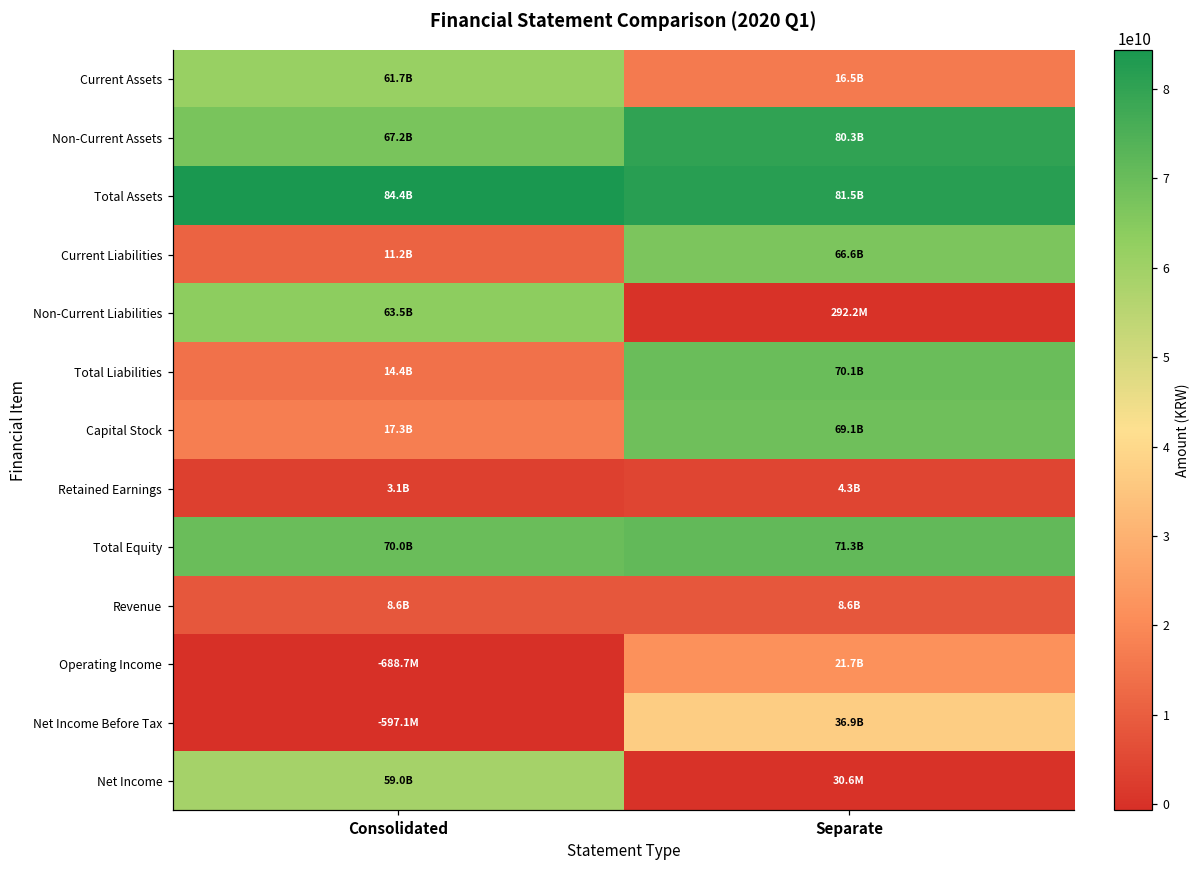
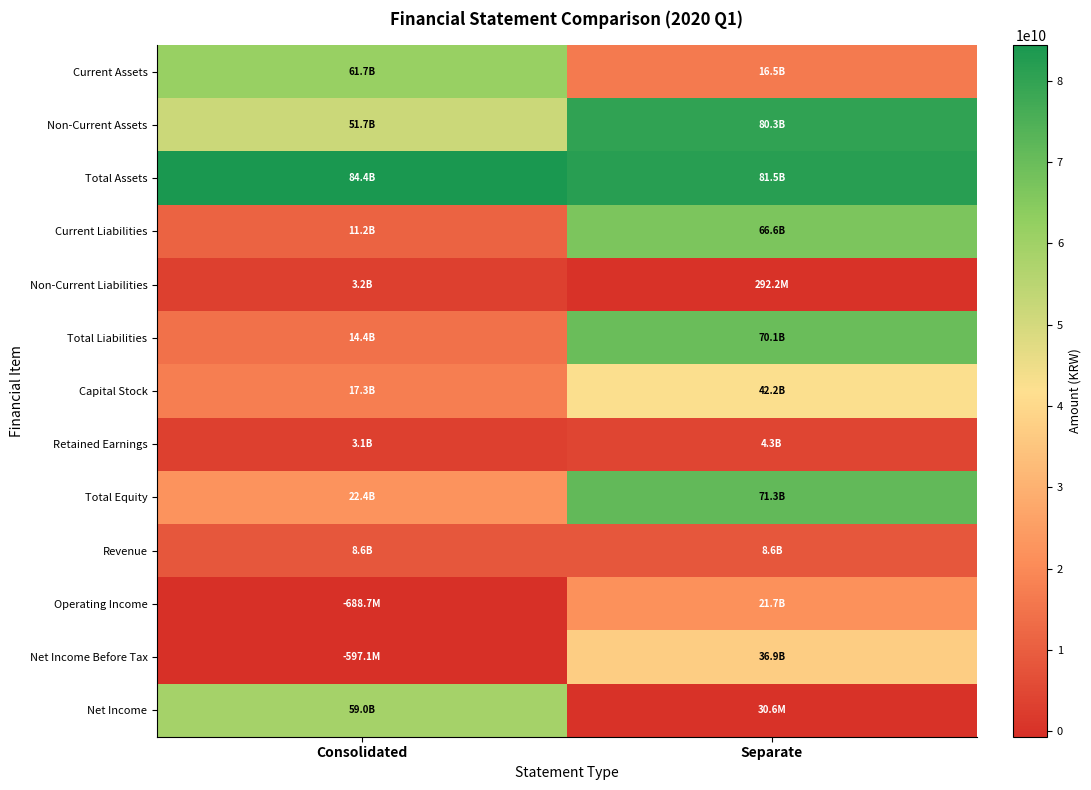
  {
    "Current Assets": {
      "Consolidated": "61.7B",
      "Separate": "16.5B"
    },
    "Non-Current Assets": {
-     "Consolidated": "67.2B",
+     "Consolidated": "51.7B",
      "Separate": "80.3B"
    },
    "Total Assets": {
      "Consolidated": "84.4B",
      "Separate": "81.5B"
    },
    "Current Liabilities": {
      "Consolidated": "11.2B",
      "Separate": "66.6B"
    },
    "Non-Current Liabilities": {
-     "Consolidated": "63.5B",
+     "Consolidated": "3.2B",
      "Separate": "292.2M"
    },
    "Total Liabilities": {
      "Consolidated": "14.4B",
      "Separate": "70.1B"
    },
    "Capital Stock": {
      "Consolidated": "17.3B",
-     "Separate": "69.1B"
+     "Separate": "42.2B"
    },
    "Retained Earnings": {
      "Consolidated": "3.1B",
      "Separate": "4.3B"
    },
    "Total Equity": {
-     "Consolidated": "70.0B",
+     "Consolidated": "22.4B",
      "Separate": "71.3B"
    },
    "Revenue": {
      "Consolidated": "8.6B",
      "Separate": "8.6B"
    },
    "Operating Income": {
      "Consolidated": "-688.7M",
      "Separate": "21.7B"
    },
    "Net Income Before Tax": {
      "Consolidated": "-597.1M",
      "Separate": "36.9B"
    },
    "Net Income": {
      "Consolidated": "59.0B",
      "Separate": "30.6M"
    }
  }
